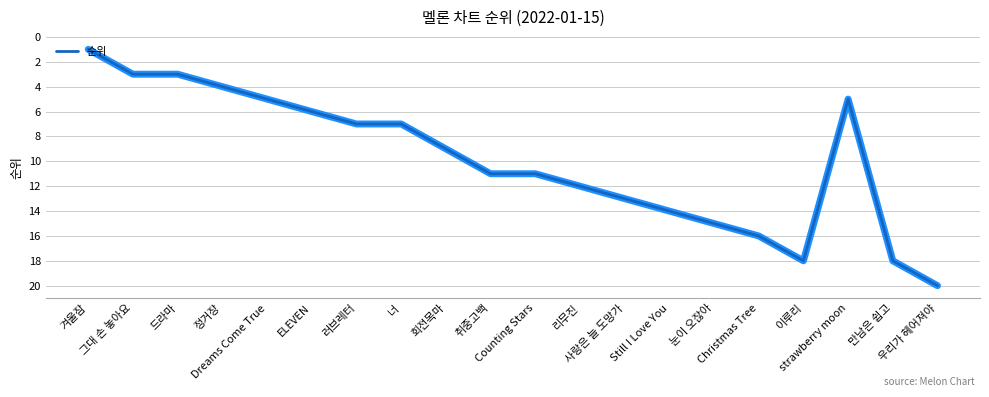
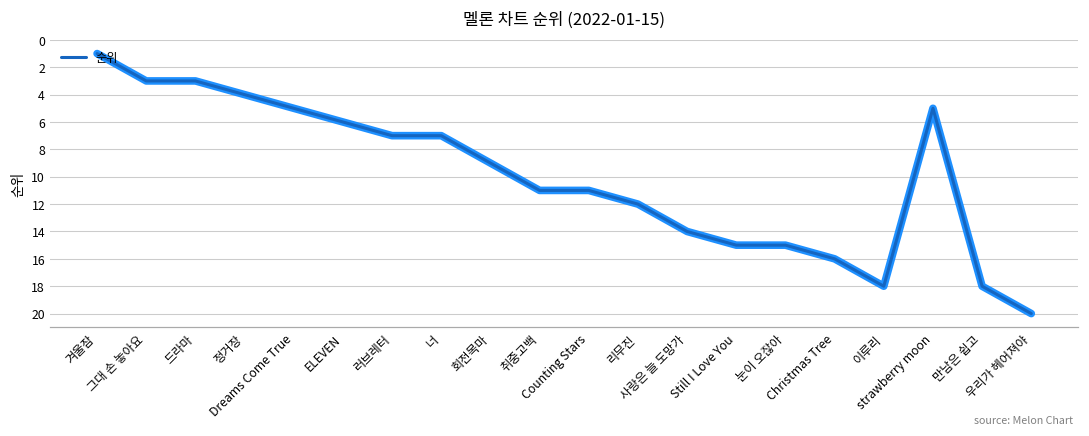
  {
    "겨울잠": 1,
    "그대 손 놓아요": 3,
    "드라마": 3,
    "정거장": 4,
    "Dreams Come True": 5,
    "ELEVEN": 6,
    "러브레터": 7,
    "너": 7,
    "회전목마": 9,
    "취중고백": 11,
    "Counting Stars": 11,
    "리무진": 12,
-   "사랑은 늘 도망가": 13,
-   "Still I Love You": 14,
+   "사랑은 늘 도망가": 14,
+   "Still I Love You": 15,
    "눈이 오잖아": 15,
    "Christmas Tree": 16,
    "이루리": 18,
    "strawberry moon": 5,
    "만남은 쉽고": 18,
    "우리가 헤어져야": 20
  }
